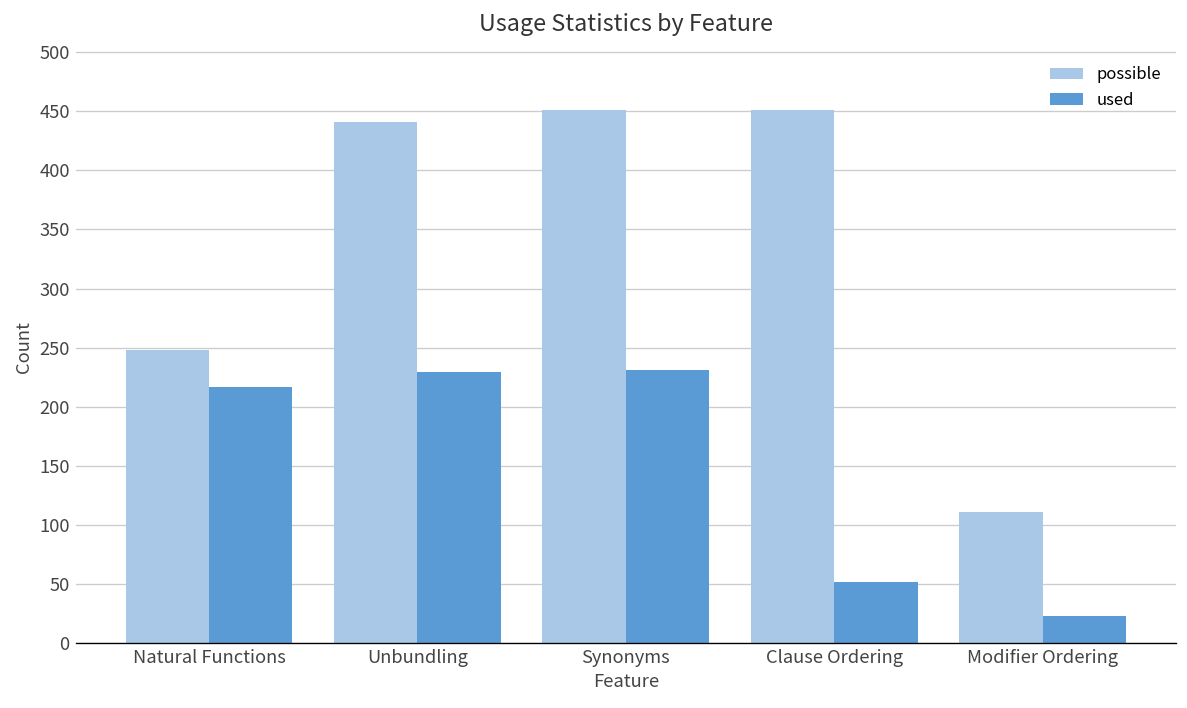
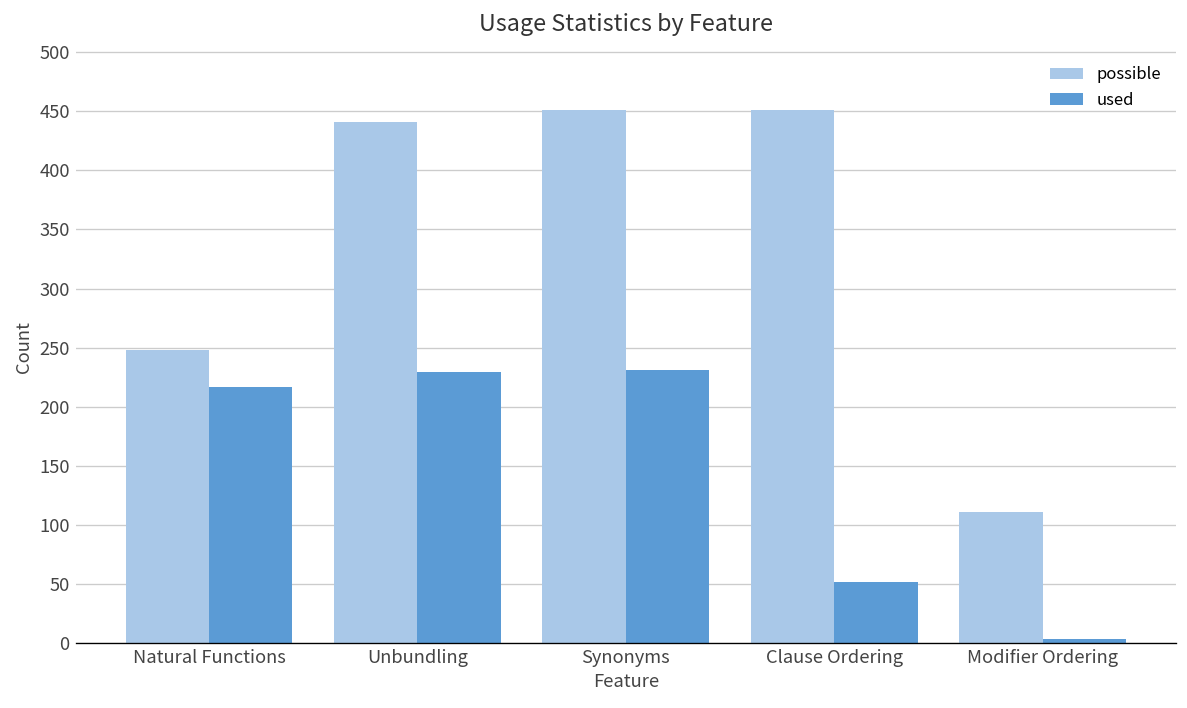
  {
    "possible": {
      "Natural Functions": 250,
      "Unbundling": 440,
      "Synonyms": 450,
      "Clause Ordering": 450,
      "Modifier Ordering": 110
    },
    "used": {
      "Natural Functions": 220,
      "Unbundling": 230,
      "Synonyms": 230,
      "Clause Ordering": 50,
-     "Modifier Ordering": 20
+     "Modifier Ordering": 0
    }
  }
